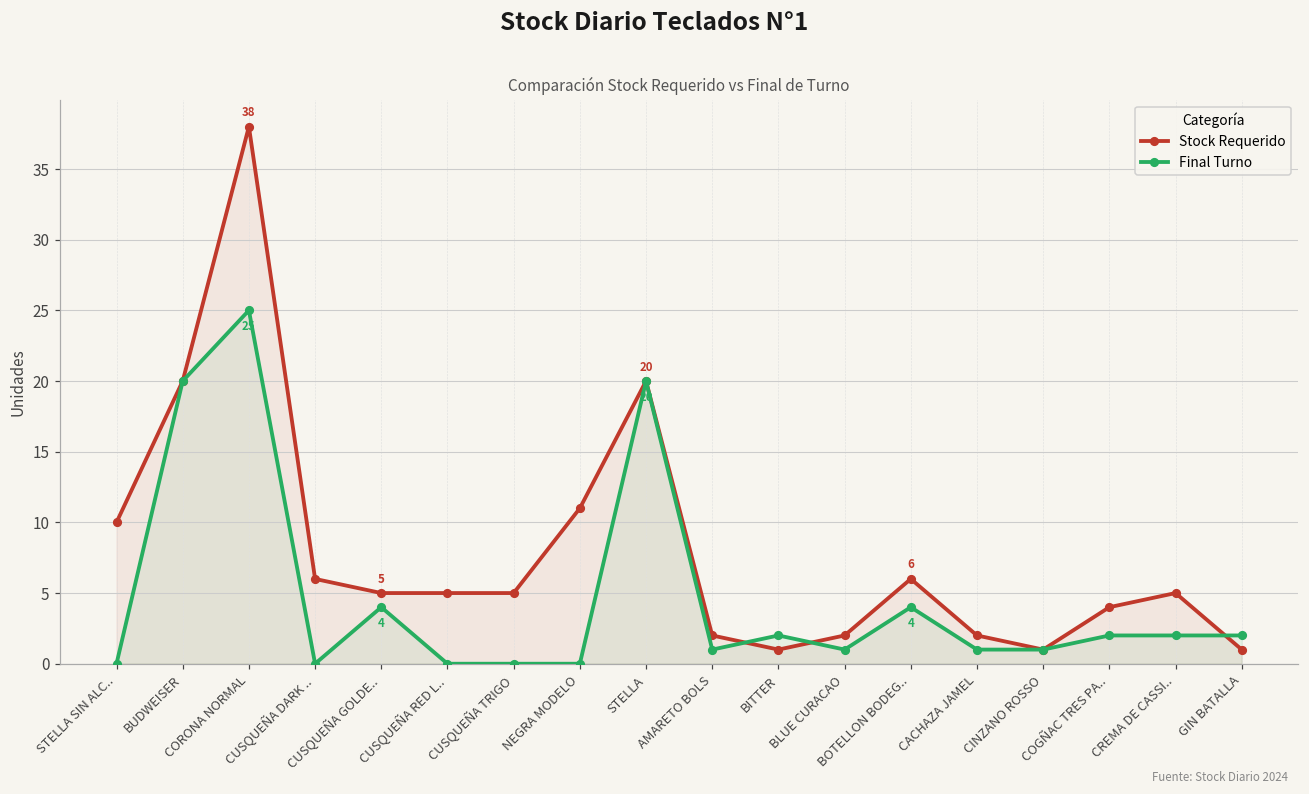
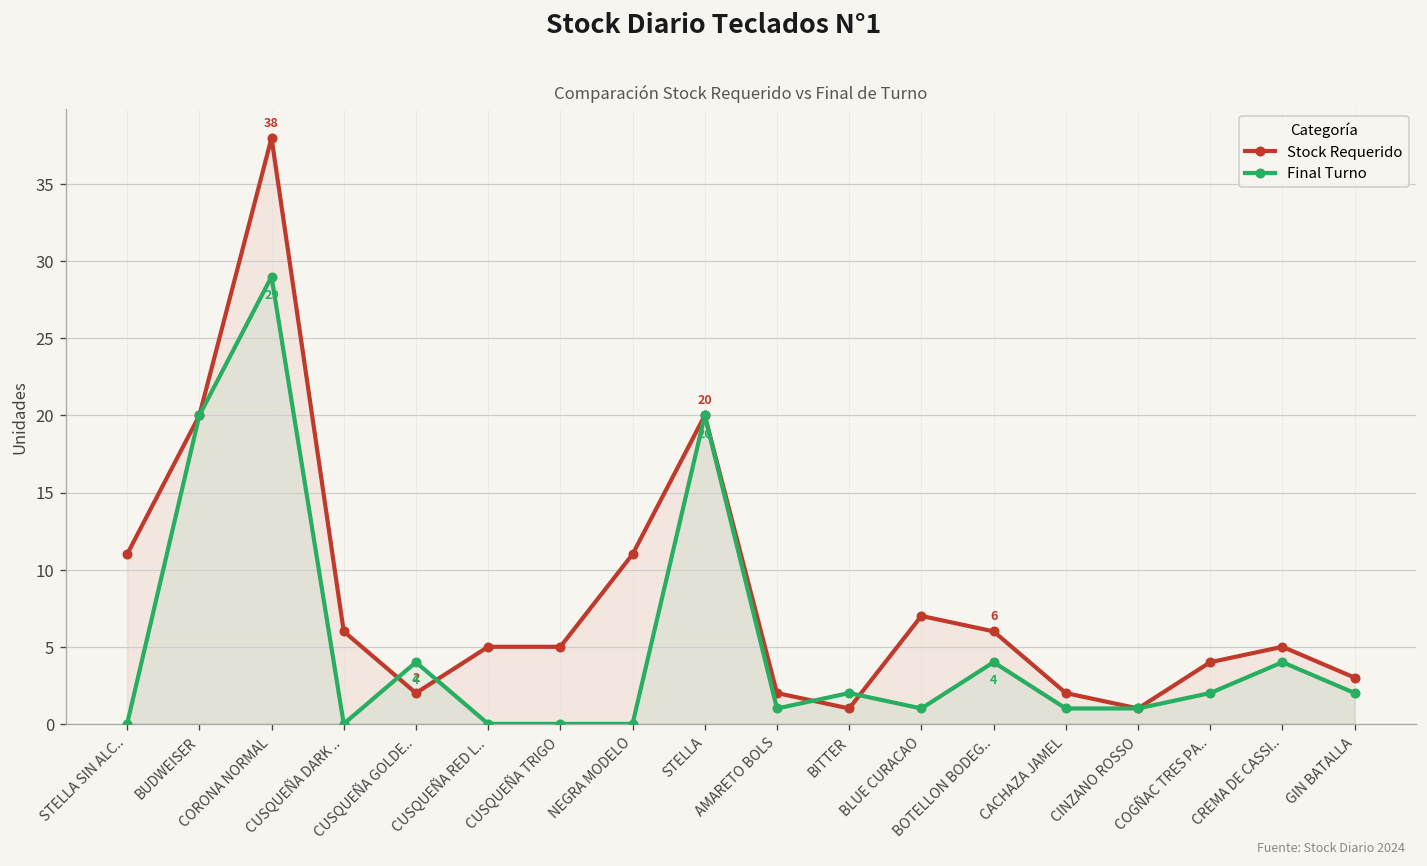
  {
    "Stock Requerido": {
-     "STELLA SIN ALC..": 10,
+     "STELLA SIN ALC..": 11,
      "CORONA NORMAL": 38,
-     "CUSQUEÑA GOLDE..": 5,
-     "BLUE CURACAO": 2,
+     "CUSQUEÑA GOLDE..": 2,
+     "BLUE CURACAO": 7,
      "BOTELLON BODEG..": 6,
-     "GIN BATALLA": 1
+     "GIN BATALLA": 3
    },
    "Final Turno": {
-     "CORONA NORMAL": 25,
+     "CORONA NORMAL": 29,
      "CUSQUEÑA GOLDE..": 4,
      "BOTELLON BODEG..": 4,
-     "CREMA DE CASSI..": 2
+     "CREMA DE CASSI..": 4
    }
  }
